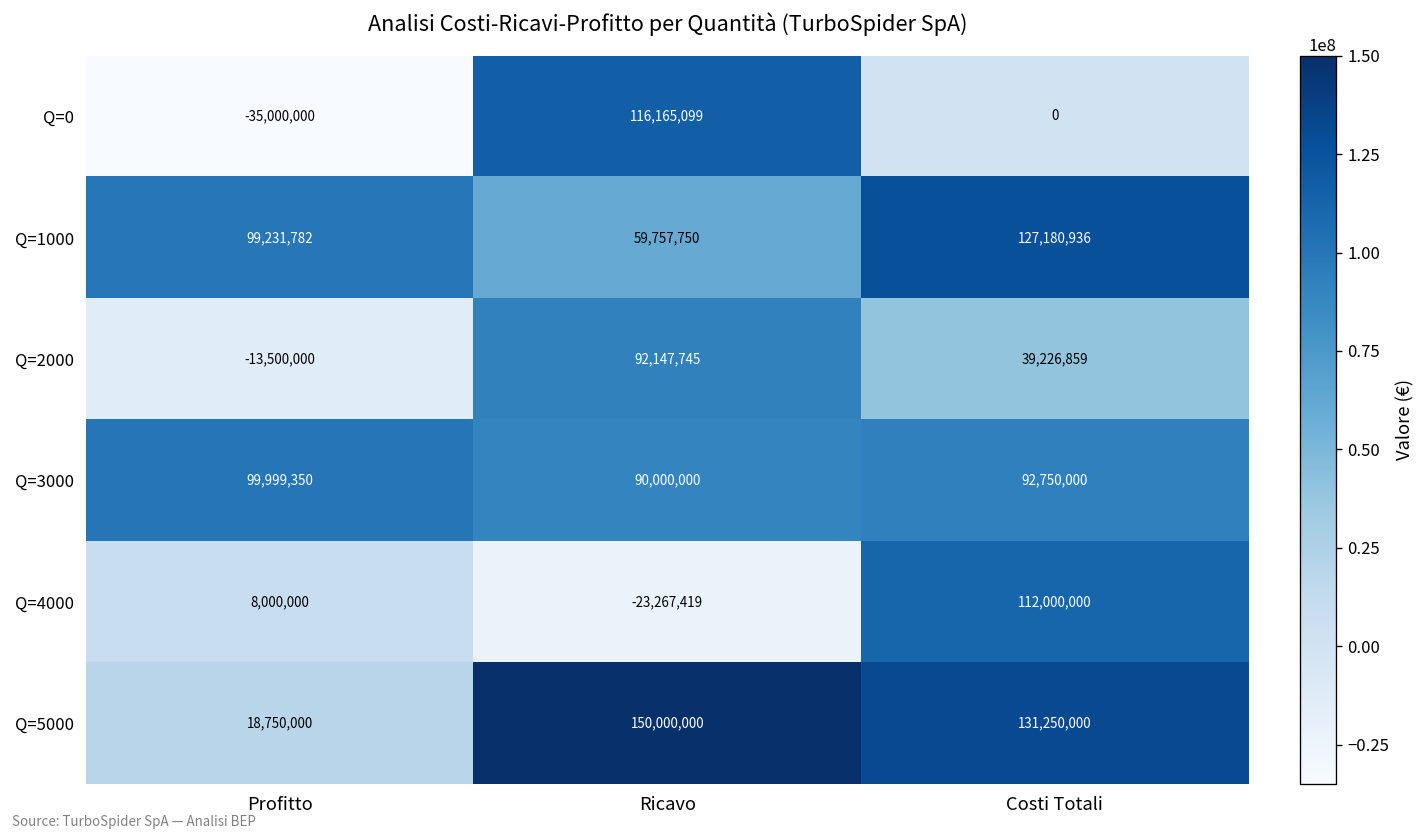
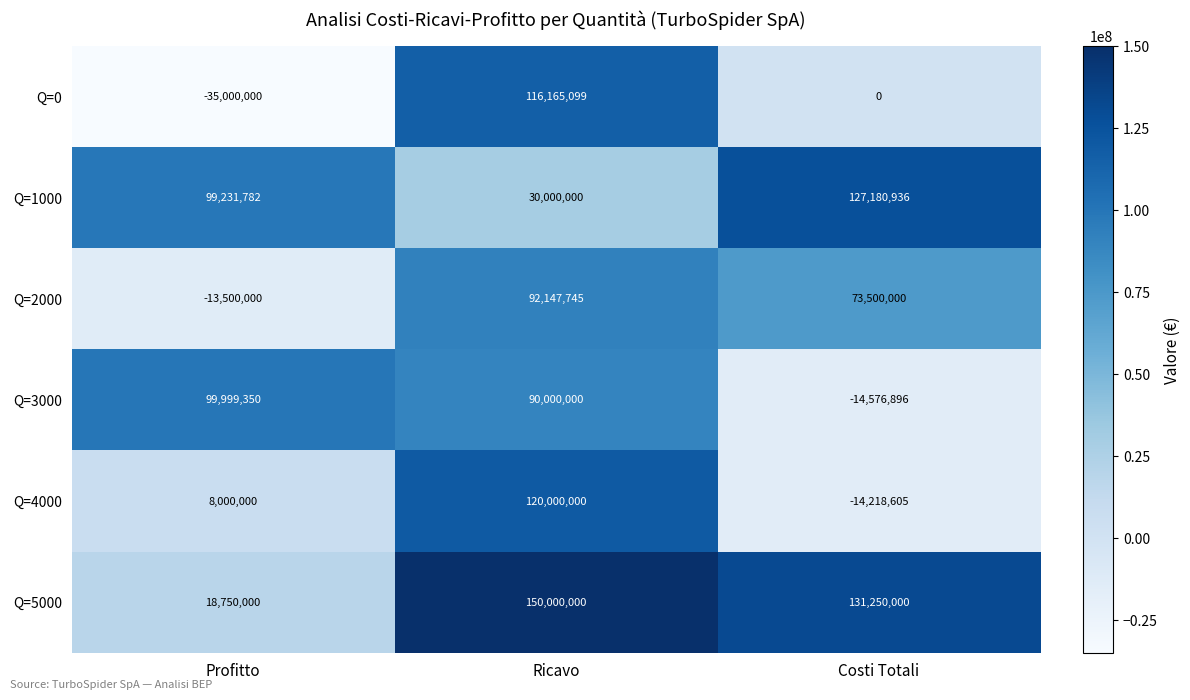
  {
    "Q=0": {
      "Profitto": "-35,000,000",
      "Ricavo": "116,165,099",
      "Costi Totali": "0"
    },
    "Q=1000": {
      "Profitto": "99,231,782",
-     "Ricavo": "59,757,750",
+     "Ricavo": "30,000,000",
      "Costi Totali": "127,180,936"
    },
    "Q=2000": {
      "Profitto": "-13,500,000",
      "Ricavo": "92,147,745",
-     "Costi Totali": "39,226,859"
+     "Costi Totali": "73,500,000"
    },
    "Q=3000": {
      "Profitto": "99,999,350",
      "Ricavo": "90,000,000",
-     "Costi Totali": "92,750,000"
+     "Costi Totali": "-14,576,896"
    },
    "Q=4000": {
      "Profitto": "8,000,000",
-     "Ricavo": "-23,267,419",
-     "Costi Totali": "112,000,000"
+     "Ricavo": "120,000,000",
+     "Costi Totali": "-14,218,605"
    },
    "Q=5000": {
      "Profitto": "18,750,000",
      "Ricavo": "150,000,000",
      "Costi Totali": "131,250,000"
    }
  }
